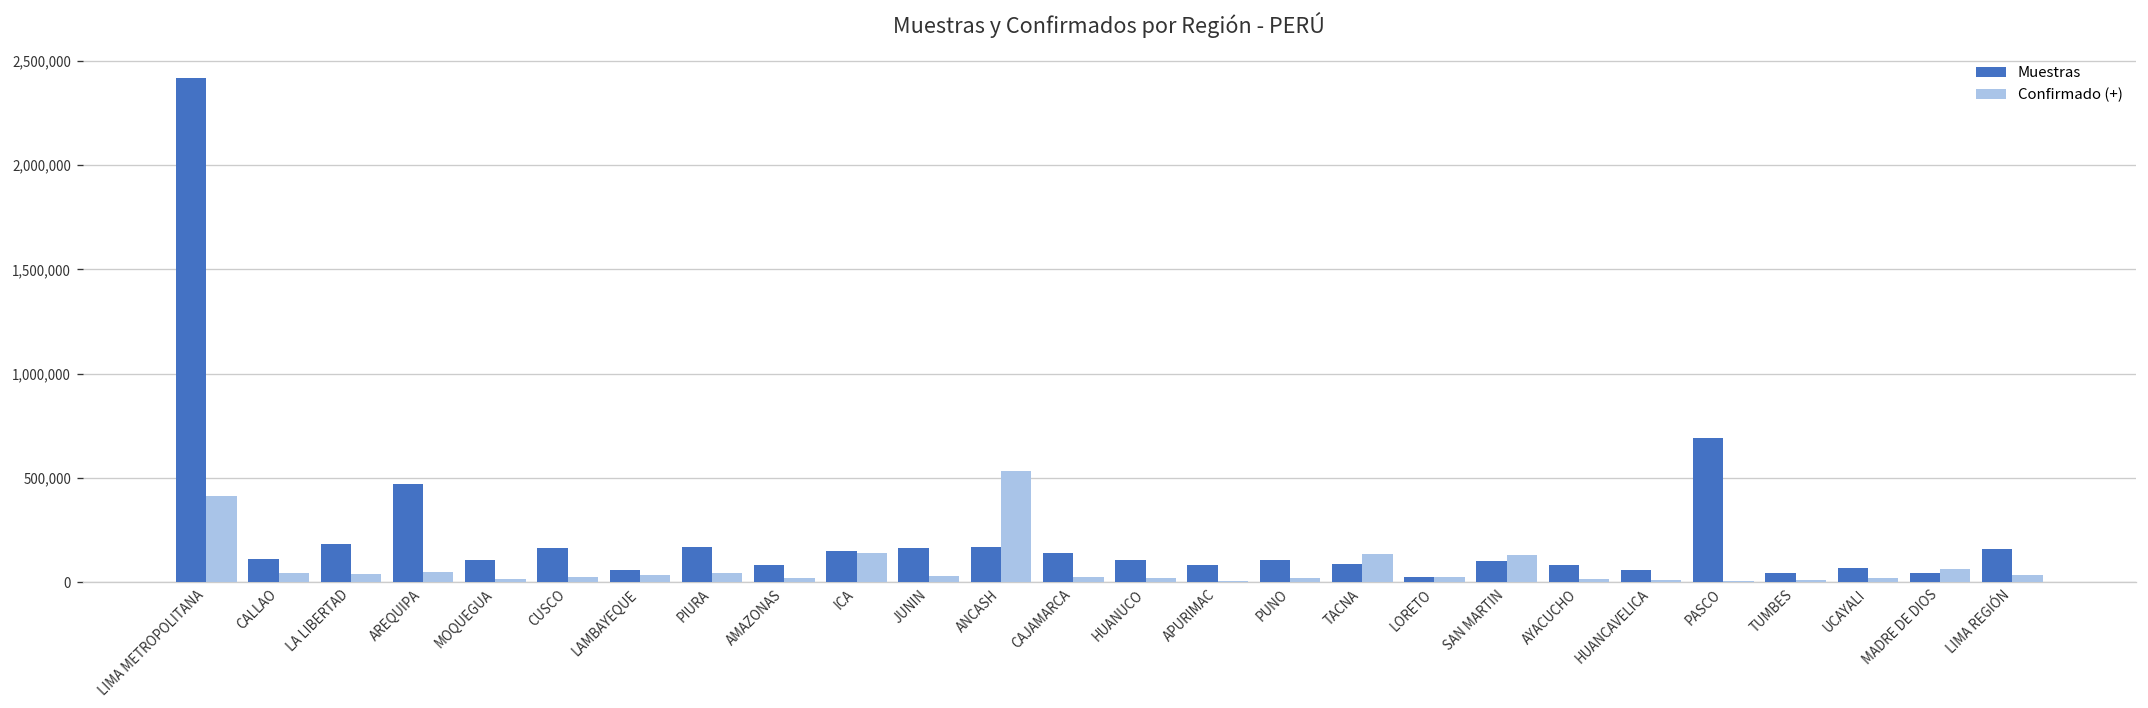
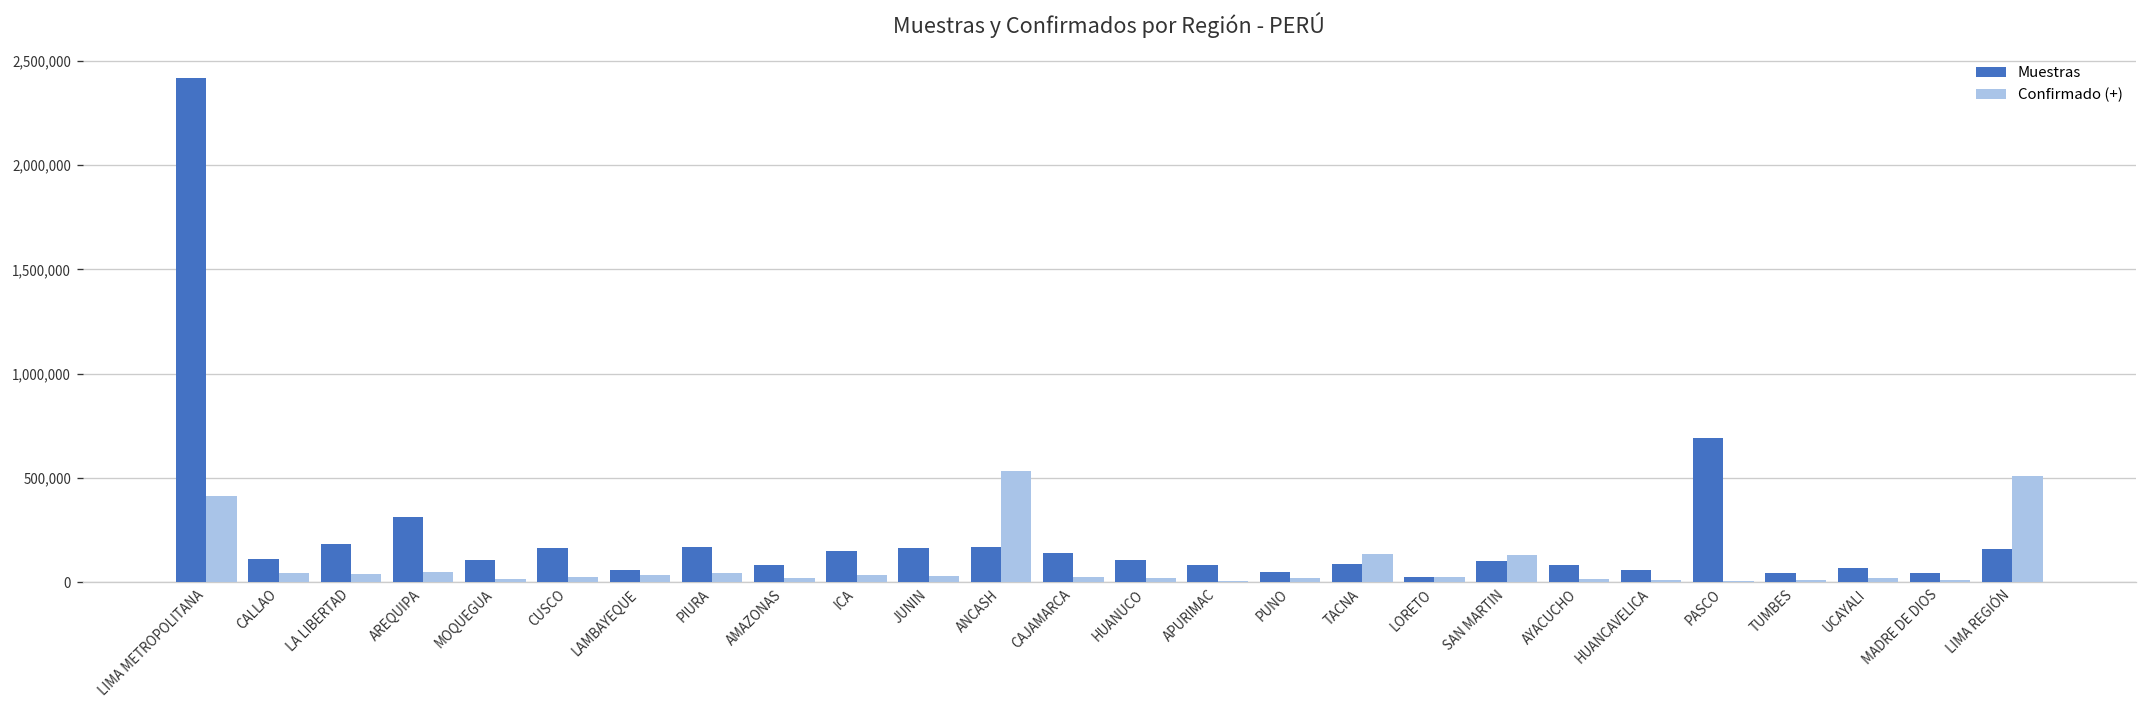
  {
    "Muestras": {
      "LIMA METROPOLITANA": "2,420,000",
      "CALLAO": "110,000",
      "LA LIBERTAD": "180,000",
-     "AREQUIPA": "470,000",
+     "AREQUIPA": "310,000",
      "MOQUEGUA": "110,000",
      "CUSCO": "160,000",
      "LAMBAYEQUE": "60,000",
      "PIURA": "170,000",
      "AMAZONAS": "80,000",
      "ICA": "150,000",
      "JUNIN": "170,000",
      "ANCASH": "170,000",
      "CAJAMARCA": "140,000",
      "HUANUCO": "110,000",
      "APURIMAC": "80,000",
-     "PUNO": "110,000",
+     "PUNO": "50,000",
      "TACNA": "90,000",
      "LORETO": "30,000",
      "SAN MARTIN": "100,000",
      "AYACUCHO": "80,000",
      "HUANCAVELICA": "60,000",
      "PASCO": "690,000",
      "TUMBES": "50,000",
      "UCAYALI": "70,000",
      "MADRE DE DIOS": "50,000",
      "LIMA REGIÓN": "160,000"
    },
    "Confirmado (+)": {
      "LIMA METROPOLITANA": "410,000",
      "CALLAO": "40,000",
      "LA LIBERTAD": "40,000",
      "AREQUIPA": "50,000",
      "MOQUEGUA": "20,000",
      "CUSCO": "30,000",
      "LAMBAYEQUE": "30,000",
      "PIURA": "40,000",
      "AMAZONAS": "20,000",
-     "ICA": "140,000",
+     "ICA": "30,000",
      "JUNIN": "30,000",
      "ANCASH": "530,000",
      "CAJAMARCA": "20,000",
      "HUANUCO": "20,000",
      "PUNO": "20,000",
      "TACNA": "130,000",
      "LORETO": "30,000",
      "SAN MARTIN": "130,000",
      "AYACUCHO": "20,000",
      "UCAYALI": "20,000",
-     "MADRE DE DIOS": "60,000",
-     "LIMA REGIÓN": "30,000"
+     "MADRE DE DIOS": "10,000",
+     "LIMA REGIÓN": "510,000"
    }
  }
